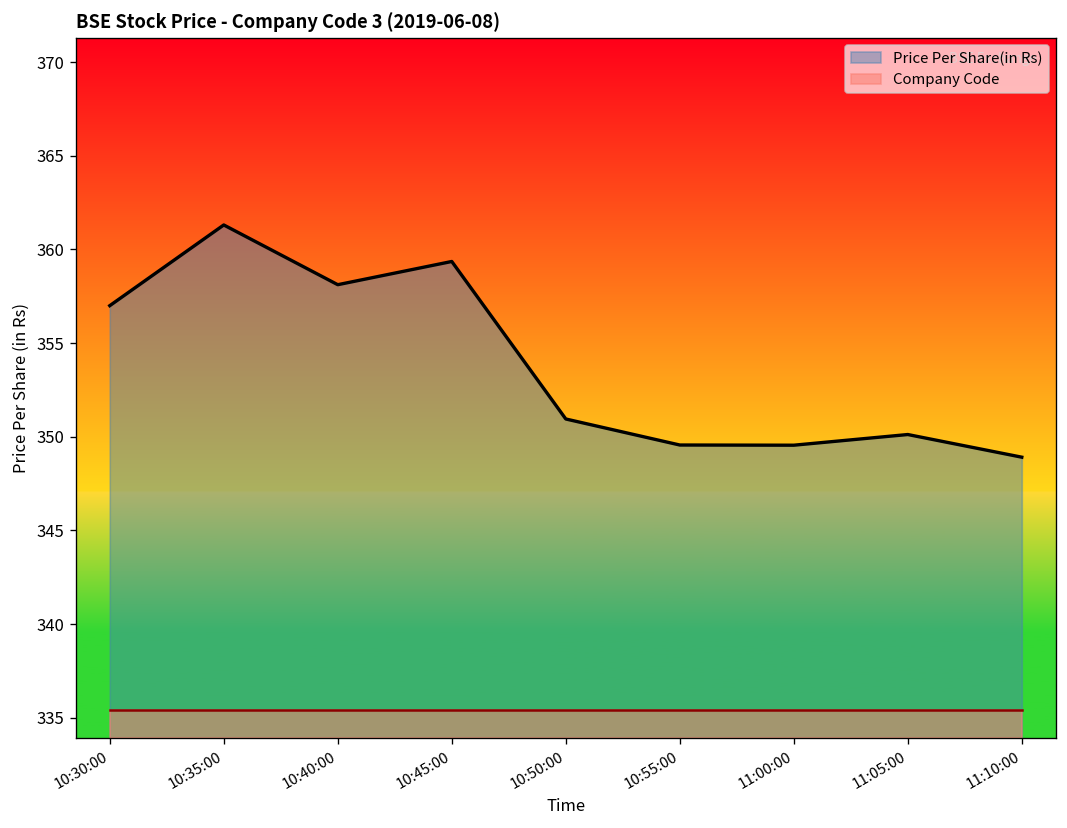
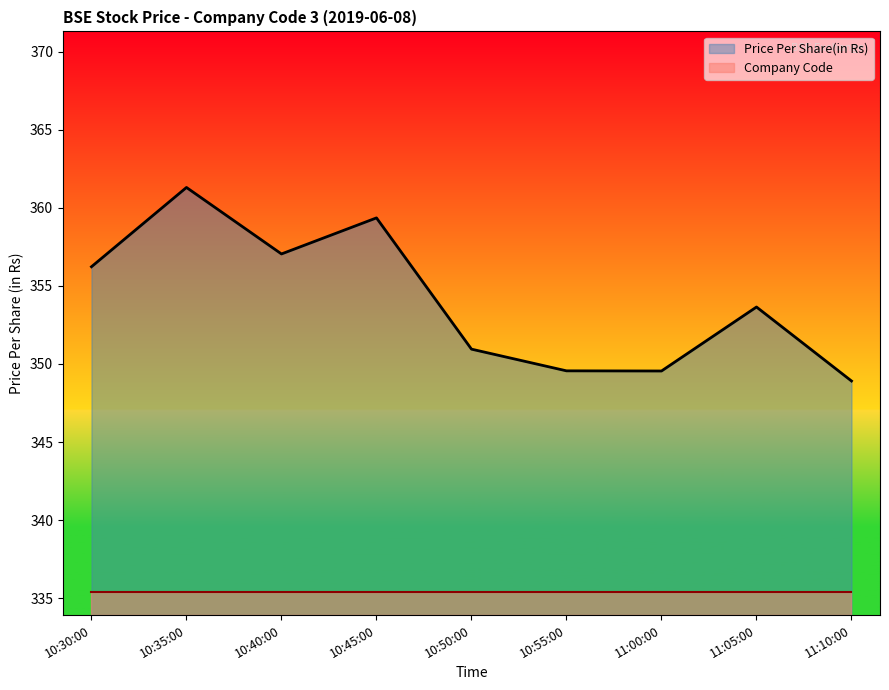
  {
    "Price Per Share(in Rs)": {
-     "10:30:00": 357.0,
+     "10:30:00": 356.2,
      "10:35:00": 361.3,
-     "10:40:00": 358.1,
+     "10:40:00": 357.1,
      "10:45:00": 359.4,
      "10:50:00": 351.0,
      "10:55:00": 349.6,
      "11:00:00": 349.6,
-     "11:05:00": 350.1,
+     "11:05:00": 353.7,
      "11:10:00": 348.9
    },
    "Company Code": {
      "10:30:00": 335.4,
      "10:35:00": 335.4,
      "10:40:00": 335.4,
      "10:45:00": 335.4,
      "10:50:00": 335.4,
      "10:55:00": 335.4,
      "11:00:00": 335.4,
      "11:05:00": 335.4,
      "11:10:00": 335.4
    }
  }
